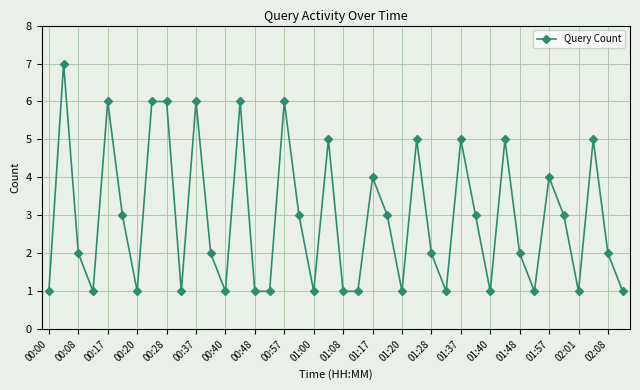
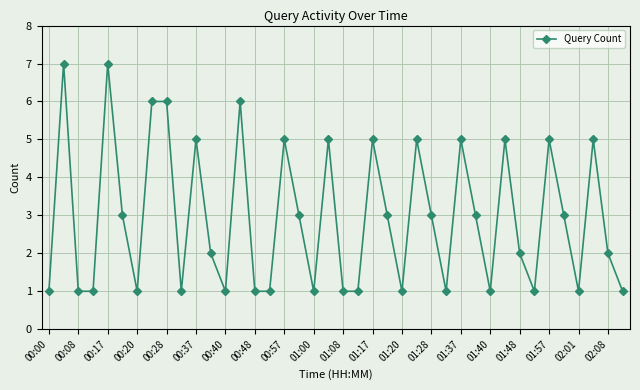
  {
    "00:00": 1,
-   "00:08": 2,
-   "00:17": 6,
+   "00:08": 1,
+   "00:17": 7,
    "00:20": 1,
    "00:28": 6,
-   "00:37": 6,
+   "00:37": 5,
    "00:40": 1,
    "00:48": 1,
-   "00:57": 6,
+   "00:57": 5,
    "01:00": 1,
    "01:08": 1,
-   "01:17": 4,
+   "01:17": 5,
    "01:20": 1,
-   "01:28": 2,
+   "01:28": 3,
    "01:37": 5,
    "01:40": 1,
    "01:48": 2,
-   "01:57": 4,
+   "01:57": 5,
    "02:01": 1,
    "02:08": 2
  }
